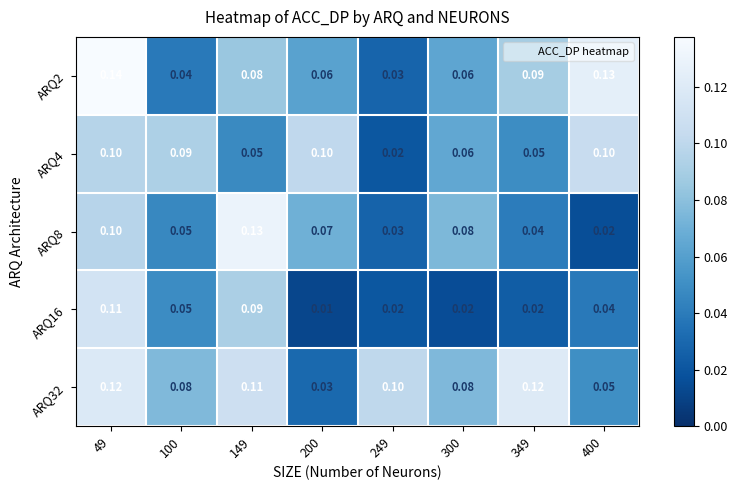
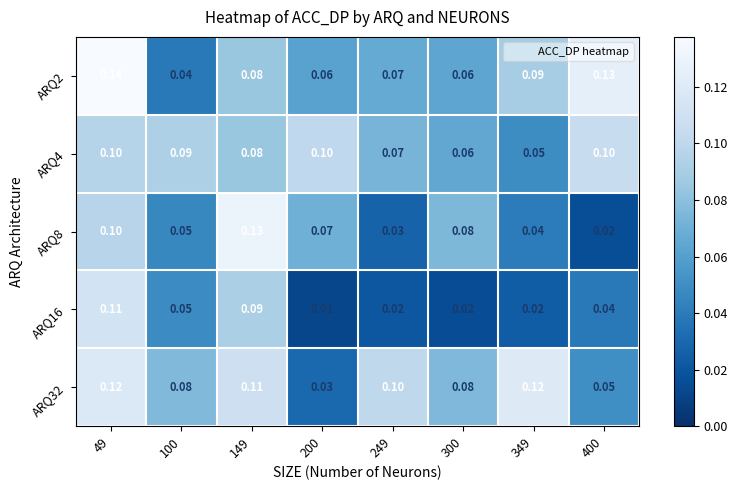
  {
    "ARQ2": {
      "100": 0.04,
      "149": 0.08,
      "200": 0.06,
-     "249": 0.03,
+     "249": 0.07,
      "300": 0.06,
      "349": 0.09
    },
    "ARQ4": {
      "49": 0.10,
      "100": 0.09,
-     "149": 0.05,
+     "149": 0.08,
      "200": 0.10,
-     "249": 0.02,
+     "249": 0.07,
      "300": 0.06,
      "349": 0.05,
      "400": 0.10
    },
    "ARQ8": {
      "49": 0.10,
      "100": 0.05,
      "200": 0.07,
      "249": 0.03,
      "300": 0.08,
      "349": 0.04
    },
    "ARQ16": {
      "100": 0.05,
      "149": 0.09,
      "249": 0.02,
      "349": 0.02,
      "400": 0.04
    },
    "ARQ32": {
      "100": 0.08,
      "149": 0.11,
      "200": 0.03,
      "249": 0.10,
      "300": 0.08,
      "400": 0.05
    }
  }
